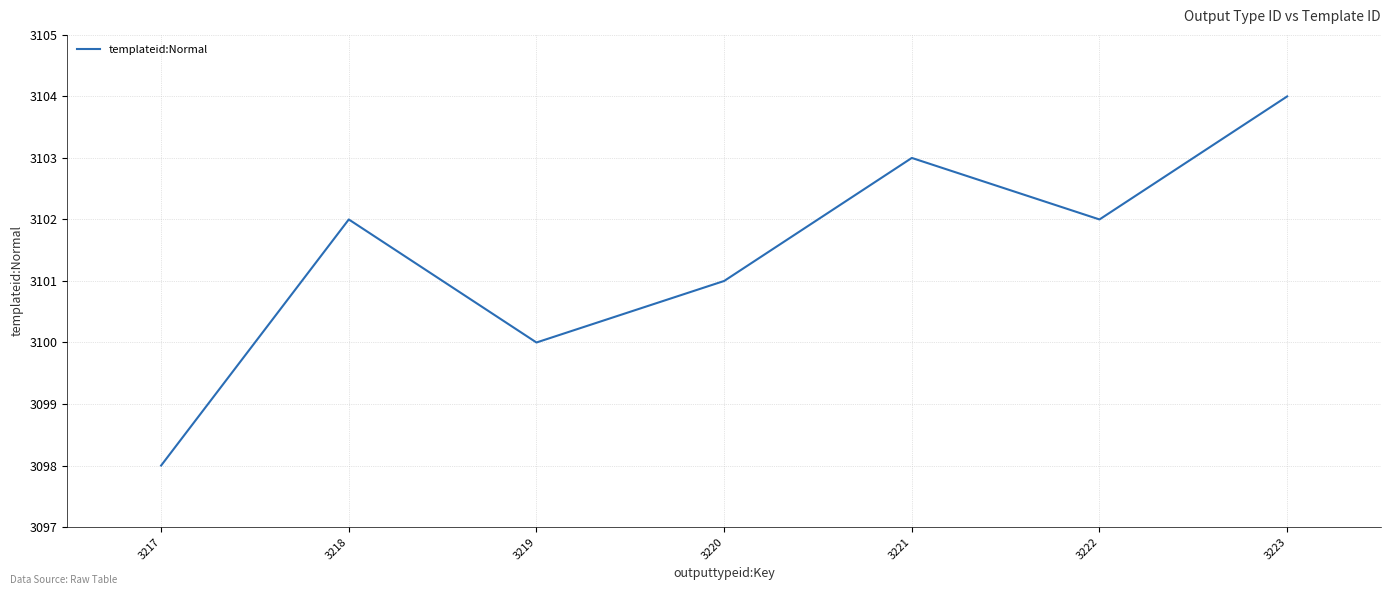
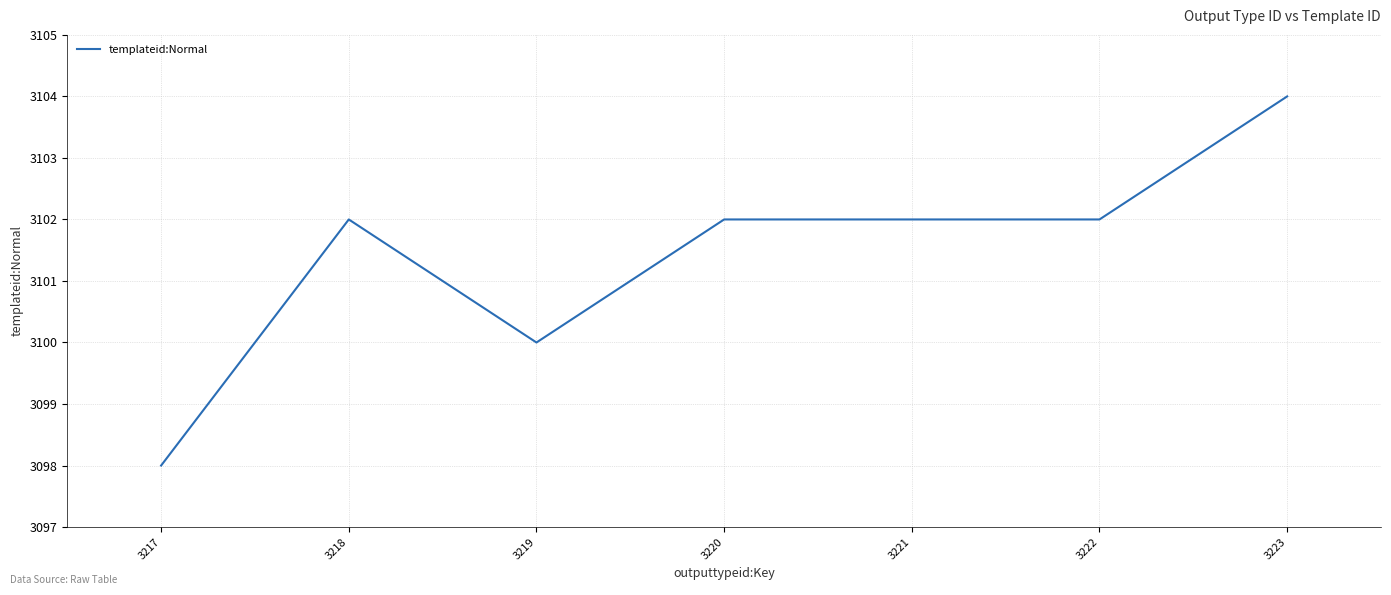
  {
    "3217": 3098,
    "3218": 3102,
    "3219": 3100,
-   "3220": 3101,
-   "3221": 3103,
+   "3220": 3102,
+   "3221": 3102,
    "3222": 3102,
    "3223": 3104
  }
